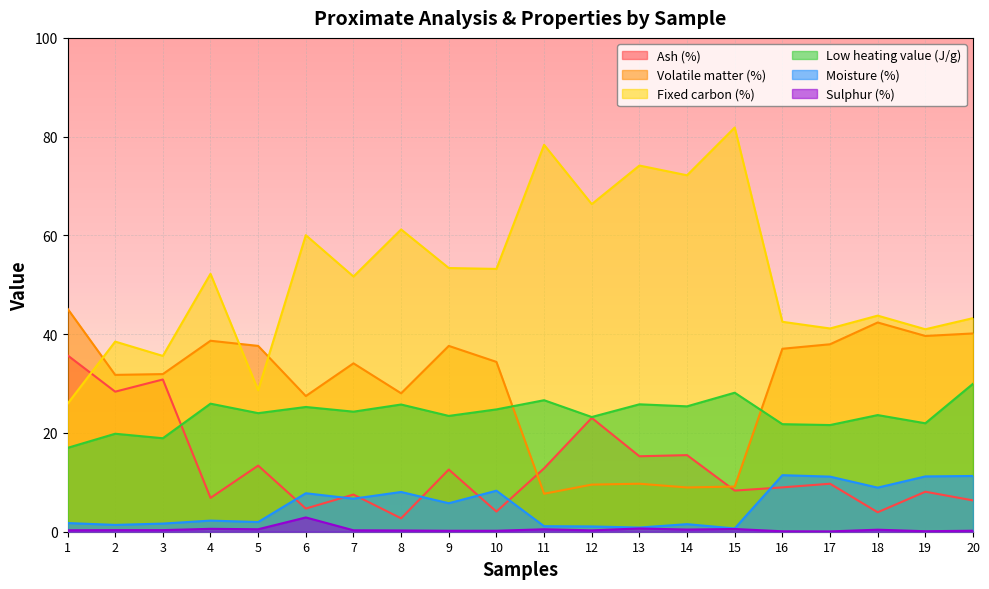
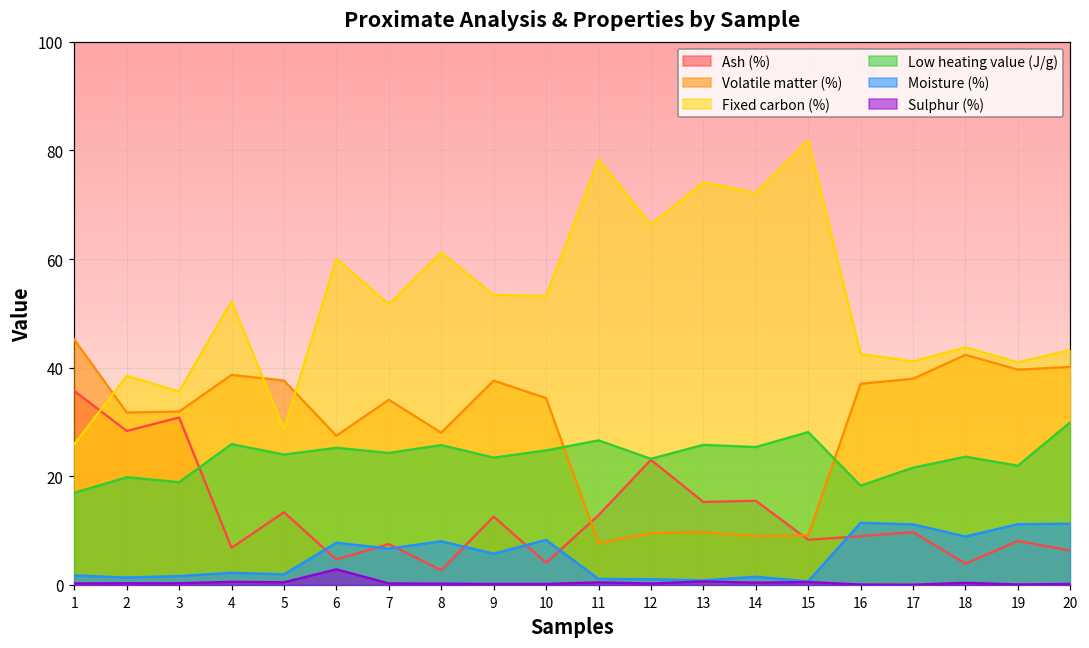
  {
    "Ash (%)": {
      "1": 36,
      "2": 28,
      "3": 31,
      "4": 7,
      "5": 13,
      "6": 5,
      "7": 8,
      "8": 3,
      "9": 13,
      "10": 4,
      "11": 13,
      "13": 15,
      "14": 16,
      "15": 8,
      "16": 9,
      "17": 10,
      "18": 4,
      "19": 8,
      "20": 6
    },
    "Volatile matter (%)": {
      "1": 45,
      "2": 32,
      "3": 32,
      "4": 39,
      "5": 38,
      "6": 27,
      "7": 34,
      "8": 28,
      "9": 38,
      "10": 34,
      "11": 8,
      "12": 10,
      "13": 10,
      "14": 9,
      "15": 9,
      "16": 37,
      "17": 38,
      "18": 42,
      "19": 40,
      "20": 40
    },
    "Fixed carbon (%)": {
      "1": 26,
      "2": 39,
      "3": 36,
      "4": 52,
      "5": 29,
      "6": 60,
      "7": 52,
      "8": 61,
      "9": 53,
      "10": 53,
      "11": 78,
      "12": 66,
      "13": 74,
      "14": 72,
      "15": 82,
      "16": 43,
      "17": 41,
      "18": 44,
      "19": 41,
      "20": 43
    },
    "Low heating value (J/g)": {
      "1": 17,
      "2": 20,
      "3": 19,
      "4": 26,
      "5": 24,
      "6": 25,
      "7": 24,
      "8": 26,
      "9": 23,
      "10": 25,
      "11": 27,
      "13": 26,
      "14": 25,
      "15": 28,
-     "16": 22,
+     "16": 18,
      "17": 22,
      "18": 24,
      "19": 22,
      "20": 30
    },
    "Moisture (%)": {
      "1": 2,
      "2": 1,
      "3": 2,
      "4": 2,
      "5": 2,
      "6": 8,
      "7": 7,
      "8": 8,
      "9": 6,
      "10": 8,
      "11": 1,
      "12": 1,
      "14": 2,
      "16": 11,
      "17": 11,
      "18": 9,
      "19": 11,
      "20": 11
    },
    "Sulphur (%)": {
      "1": 0,
      "2": 0,
      "3": 0,
      "4": 1,
      "5": 1,
      "6": 3,
      "7": 0,
      "8": 0,
      "9": 0,
      "10": 0,
      "11": 0,
      "12": 0,
      "14": 0,
      "16": 0,
      "17": 0,
      "18": 0,
      "19": 0,
      "20": 0
    }
  }
